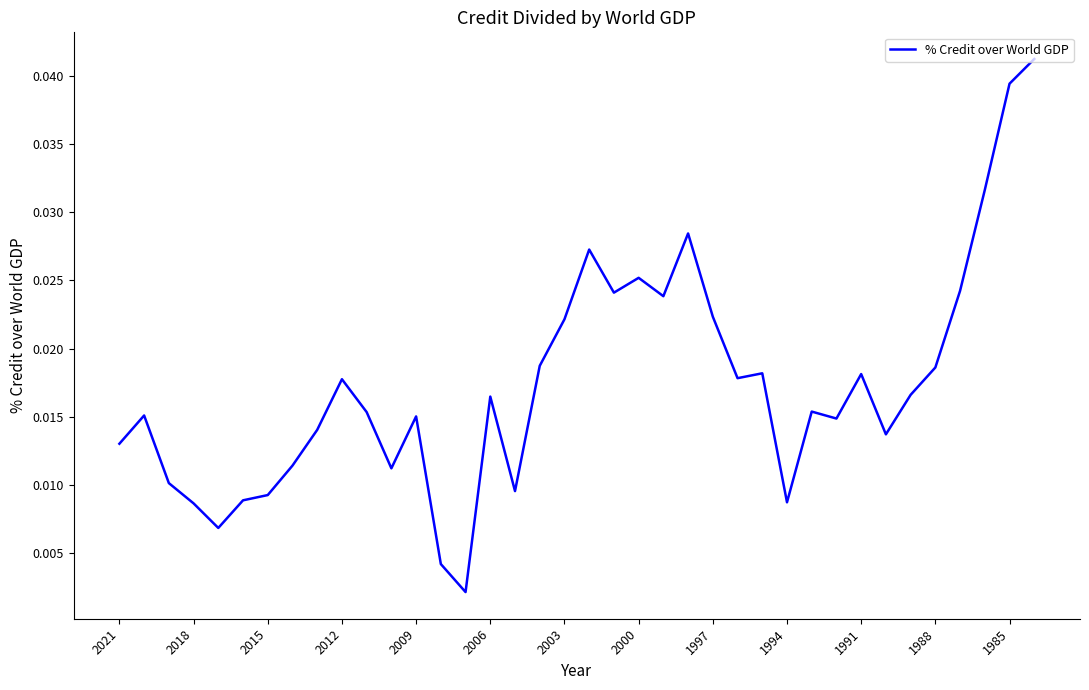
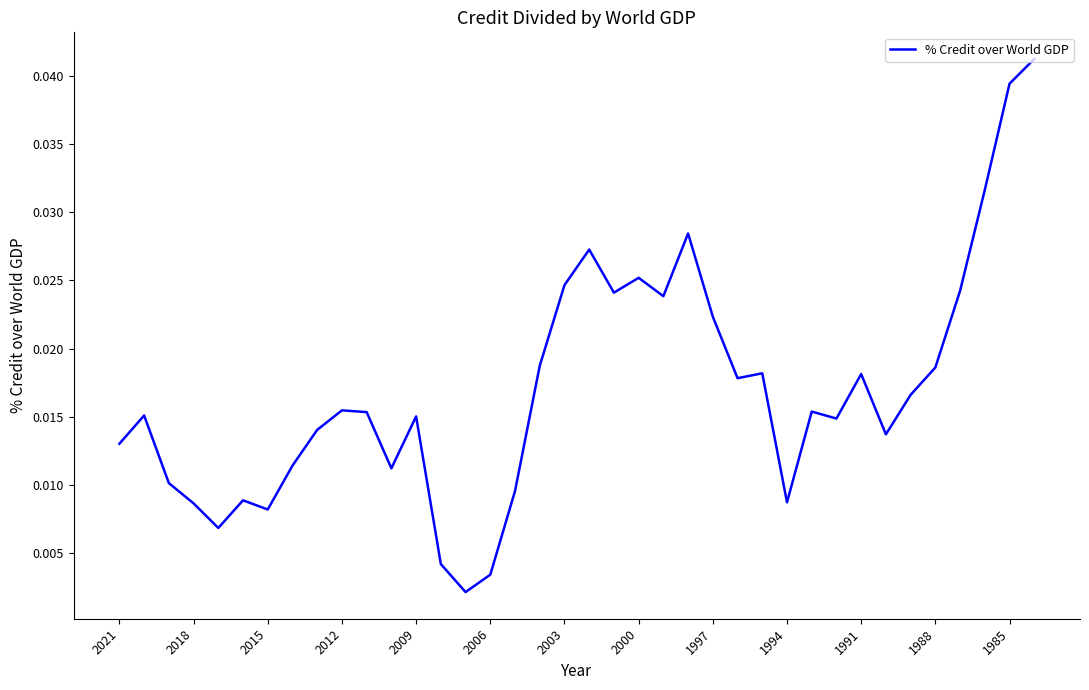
  {
    "2021": 0.0130,
    "2018": 0.0087,
-   "2015": 0.0093,
-   "2012": 0.0178,
+   "2015": 0.0082,
+   "2012": 0.0155,
    "2009": 0.0150,
-   "2006": 0.0165,
-   "2003": 0.0221,
+   "2006": 0.0034,
+   "2003": 0.0246,
    "2000": 0.0252,
    "1997": 0.0223,
    "1994": 0.0087,
    "1991": 0.0181,
    "1988": 0.0186,
    "1985": 0.0394
  }
